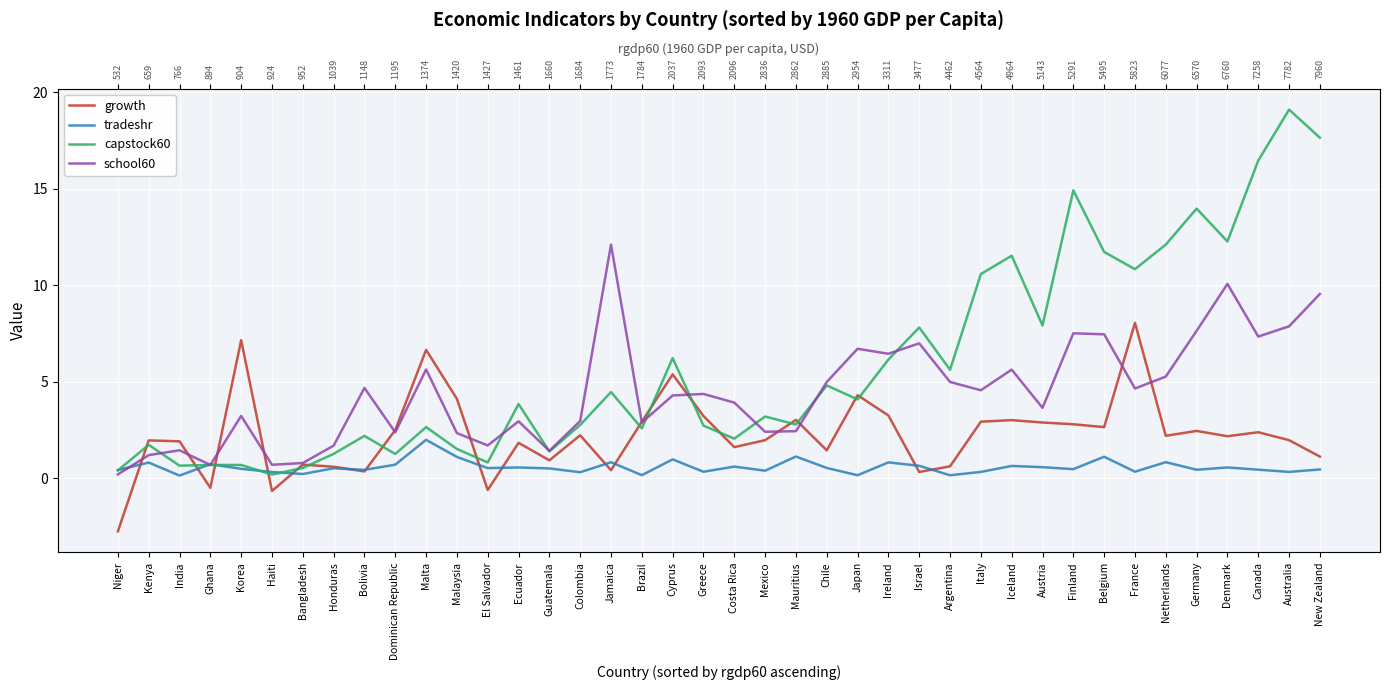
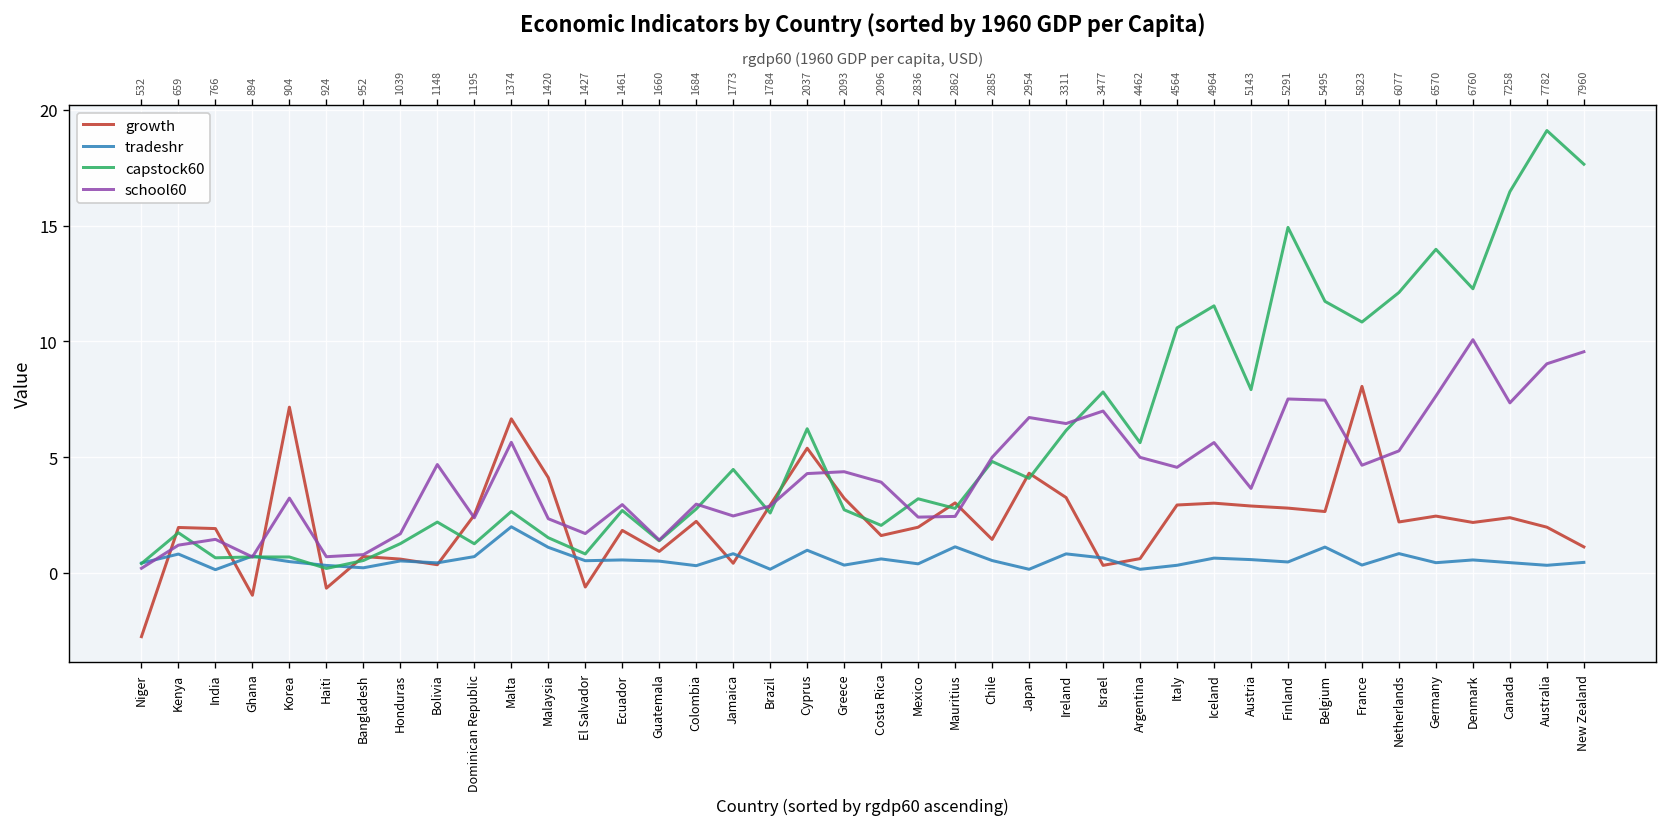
  {
    "growth": {
      "Niger": -2.8,
      "Kenya": 2.0,
      "India": 1.9,
-     "Ghana": -0.5,
+     "Ghana": -1.0,
      "Korea": 7.2,
      "Haiti": -0.7,
      "Malta": 6.7,
      "Malaysia": 4.1,
      "El Salvador": -0.6,
      "Ecuador": 1.8,
      "Guatemala": 0.9,
      "Colombia": 2.2,
      "Jamaica": 0.4,
      "Cyprus": 5.4,
      "Greece": 3.2,
      "Costa Rica": 1.6,
      "Mexico": 2.0,
      "Mauritius": 3.0,
      "Chile": 1.4,
      "Japan": 4.3,
      "Ireland": 3.3,
      "Israel": 0.3,
      "Argentina": 0.6,
      "Italy": 2.9,
      "Iceland": 3.0,
      "Austria": 2.9,
      "Finland": 2.8,
      "Belgium": 2.7,
      "France": 8.1,
      "Netherlands": 2.2,
      "Germany": 2.5,
      "Denmark": 2.2,
      "Canada": 2.4,
      "Australia": 2.0,
      "New Zealand": 1.1
    },
    "tradeshr": {
      "Kenya": 0.8,
      "India": 0.1,
      "Korea": 0.5,
      "Haiti": 0.3,
      "Bangladesh": 0.2,
      "Dominican Republic": 0.7,
      "Malta": 2.0,
      "Malaysia": 1.1,
      "El Salvador": 0.5,
      "Ecuador": 0.6,
      "Guatemala": 0.5,
      "Colombia": 0.3,
      "Jamaica": 0.8,
      "Brazil": 0.2,
      "Cyprus": 1.0,
      "Greece": 0.3,
      "Costa Rica": 0.6,
      "Mexico": 0.4,
      "Mauritius": 1.1,
      "Chile": 0.5,
      "Japan": 0.2,
      "Ireland": 0.8,
      "Israel": 0.6,
      "Argentina": 0.2,
      "Italy": 0.3,
      "Iceland": 0.6,
      "Austria": 0.6,
      "Finland": 0.5,
      "Belgium": 1.1,
      "France": 0.3,
      "Netherlands": 0.8,
      "Germany": 0.4,
      "Denmark": 0.6,
      "Canada": 0.4,
      "Australia": 0.3,
      "New Zealand": 0.5
    },
    "capstock60": {
      "Kenya": 1.7,
      "India": 0.7,
      "Korea": 0.7,
      "Haiti": 0.2,
      "Bangladesh": 0.5,
      "Honduras": 1.3,
      "Bolivia": 2.2,
      "Dominican Republic": 1.3,
      "Malta": 2.7,
      "Malaysia": 1.5,
      "El Salvador": 0.8,
-     "Ecuador": 3.8,
+     "Ecuador": 2.7,
      "Colombia": 2.8,
      "Jamaica": 4.5,
      "Brazil": 2.6,
      "Cyprus": 6.2,
      "Greece": 2.7,
      "Costa Rica": 2.1,
      "Mexico": 3.2,
      "Mauritius": 2.8,
      "Chile": 4.8,
      "Japan": 4.1,
      "Ireland": 6.2,
      "Israel": 7.8,
      "Argentina": 5.6,
      "Italy": 10.6,
      "Iceland": 11.5,
      "Austria": 7.9,
      "Finland": 14.9,
      "Belgium": 11.7,
      "France": 10.8,
      "Netherlands": 12.1,
      "Germany": 14.0,
      "Denmark": 12.3,
      "Canada": 16.5,
      "Australia": 19.1,
      "New Zealand": 17.6
    },
    "school60": {
      "Niger": 0.2,
      "Kenya": 1.2,
      "India": 1.5,
      "Korea": 3.2,
      "Haiti": 0.7,
      "Honduras": 1.7,
      "Bolivia": 4.7,
      "Malta": 5.6,
      "Malaysia": 2.3,
      "El Salvador": 1.7,
      "Ecuador": 3.0,
      "Colombia": 3.0,
-     "Jamaica": 12.1,
+     "Jamaica": 2.5,
      "Cyprus": 4.3,
      "Greece": 4.4,
      "Costa Rica": 3.9,
      "Mexico": 2.4,
      "Mauritius": 2.4,
      "Chile": 5.0,
      "Japan": 6.7,
      "Ireland": 6.4,
      "Israel": 7.0,
      "Argentina": 5.0,
      "Italy": 4.6,
      "Iceland": 5.6,
      "Austria": 3.7,
      "Finland": 7.5,
      "Belgium": 7.5,
      "France": 4.7,
      "Netherlands": 5.3,
      "Germany": 7.6,
      "Denmark": 10.1,
      "Canada": 7.3,
-     "Australia": 7.9,
+     "Australia": 9.0,
      "New Zealand": 9.6
    }
  }
